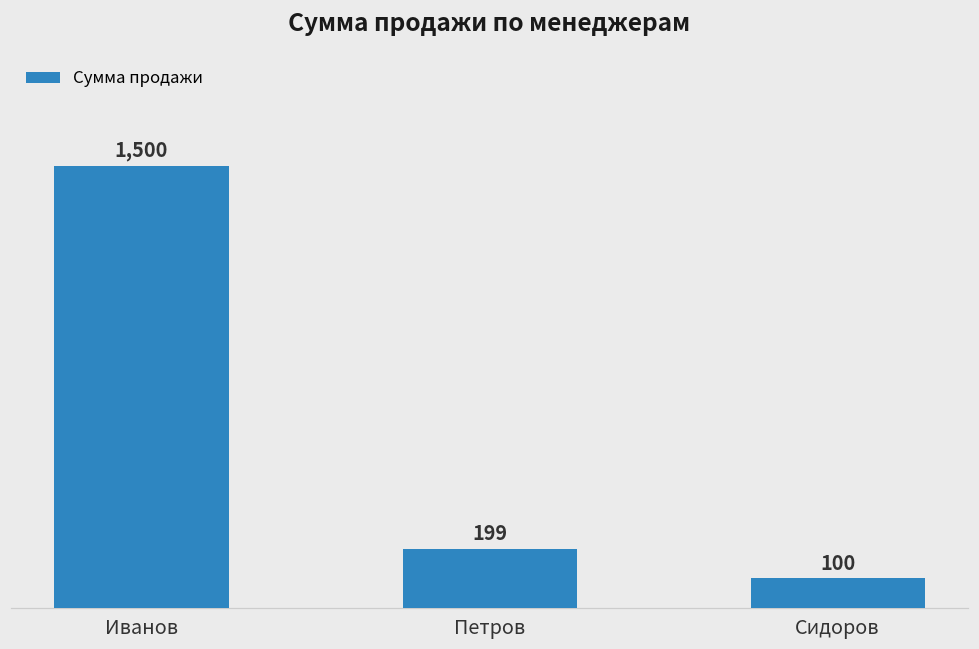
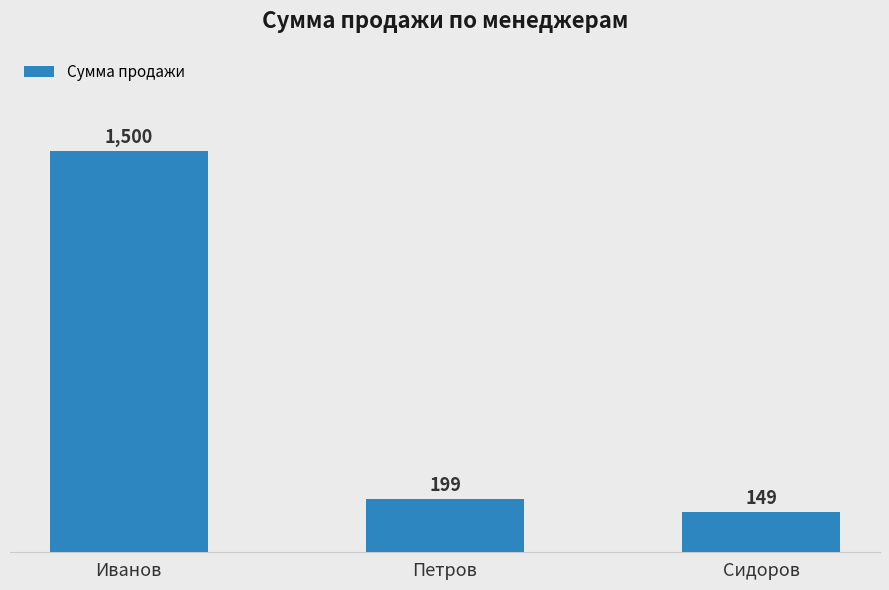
  {
    "Иванов": "1,500",
    "Петров": "199",
-   "Сидоров": "100"
+   "Сидоров": "149"
  }
